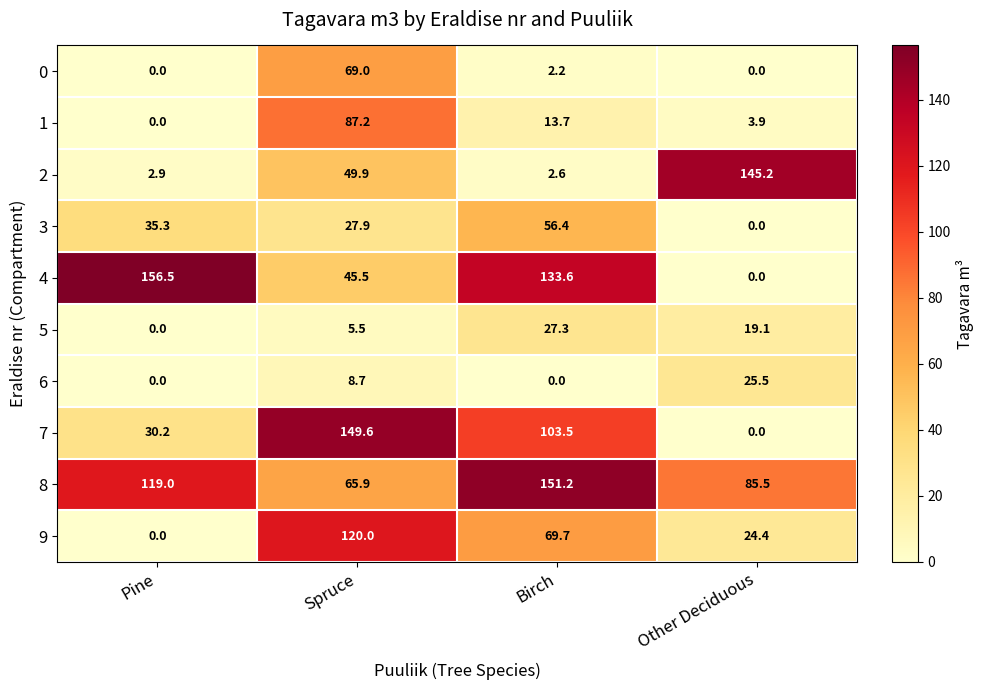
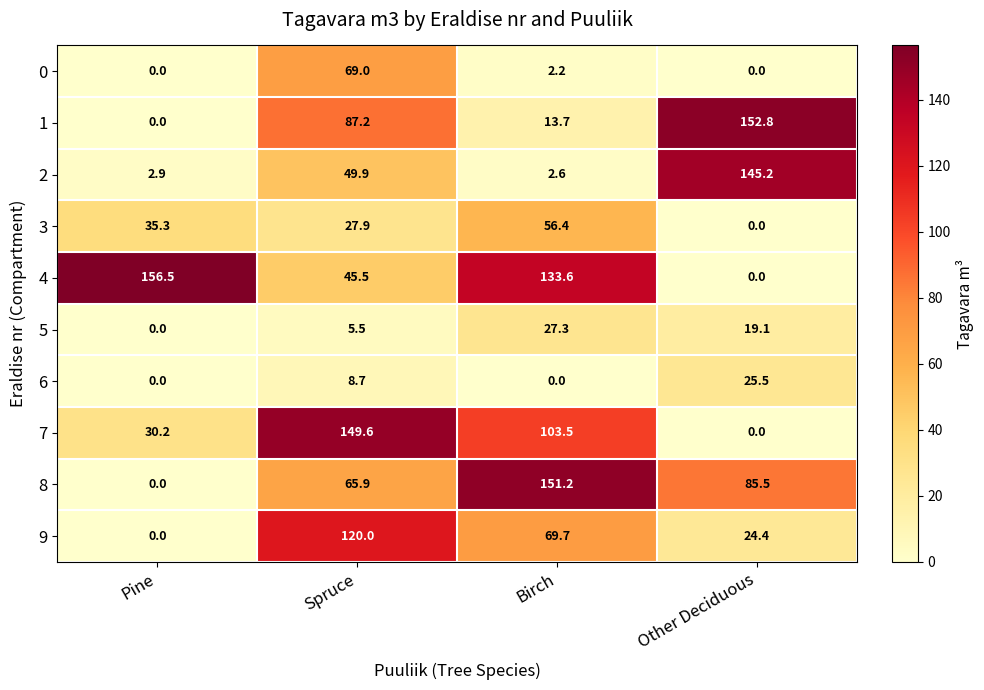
  {
    "0": {
      "Pine": 0.0,
      "Spruce": 69.0,
      "Birch": 2.2,
      "Other Deciduous": 0.0
    },
    "1": {
      "Pine": 0.0,
      "Spruce": 87.2,
      "Birch": 13.7,
-     "Other Deciduous": 3.9
+     "Other Deciduous": 152.8
    },
    "2": {
      "Pine": 2.9,
      "Spruce": 49.9,
      "Birch": 2.6,
      "Other Deciduous": 145.2
    },
    "3": {
      "Pine": 35.3,
      "Spruce": 27.9,
      "Birch": 56.4,
      "Other Deciduous": 0.0
    },
    "4": {
      "Pine": 156.5,
      "Spruce": 45.5,
      "Birch": 133.6,
      "Other Deciduous": 0.0
    },
    "5": {
      "Pine": 0.0,
      "Spruce": 5.5,
      "Birch": 27.3,
      "Other Deciduous": 19.1
    },
    "6": {
      "Pine": 0.0,
      "Spruce": 8.7,
      "Birch": 0.0,
      "Other Deciduous": 25.5
    },
    "7": {
      "Pine": 30.2,
      "Spruce": 149.6,
      "Birch": 103.5,
      "Other Deciduous": 0.0
    },
    "8": {
-     "Pine": 119.0,
+     "Pine": 0.0,
      "Spruce": 65.9,
      "Birch": 151.2,
      "Other Deciduous": 85.5
    },
    "9": {
      "Pine": 0.0,
      "Spruce": 120.0,
      "Birch": 69.7,
      "Other Deciduous": 24.4
    }
  }
